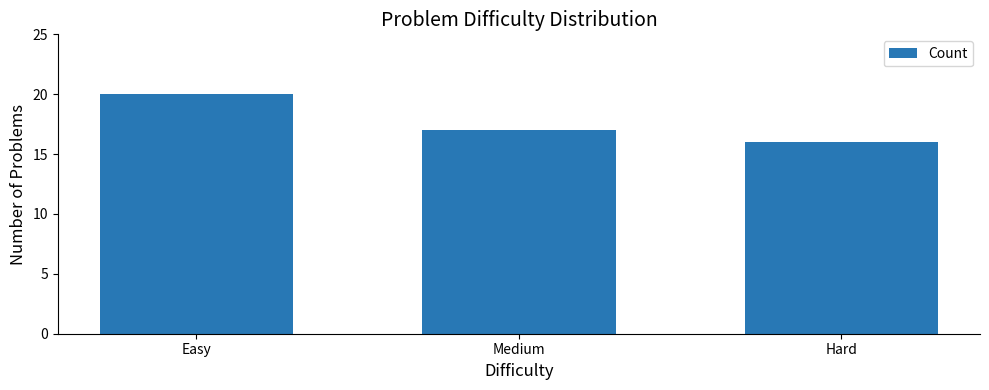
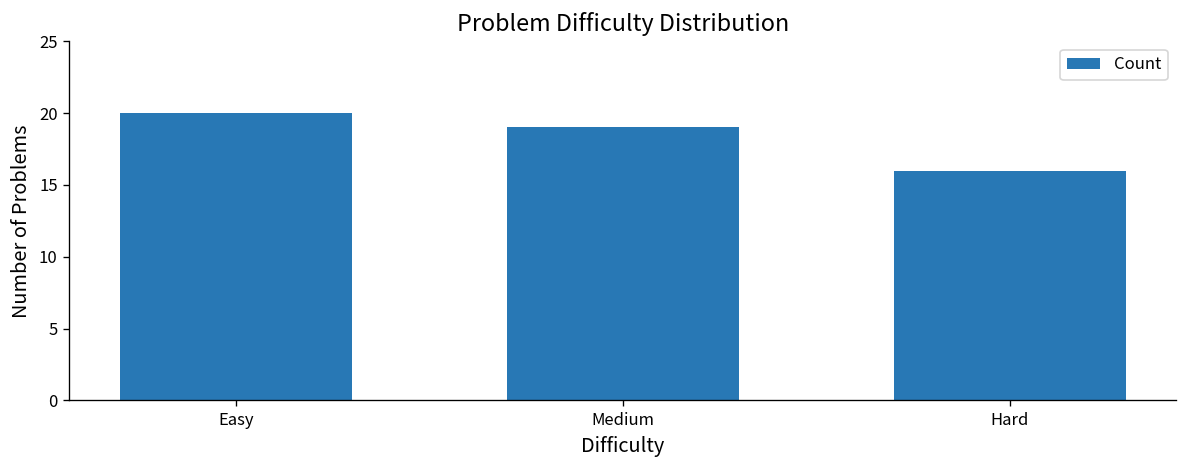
  {
    "Easy": 20,
-   "Medium": 17,
+   "Medium": 19,
    "Hard": 16
  }
